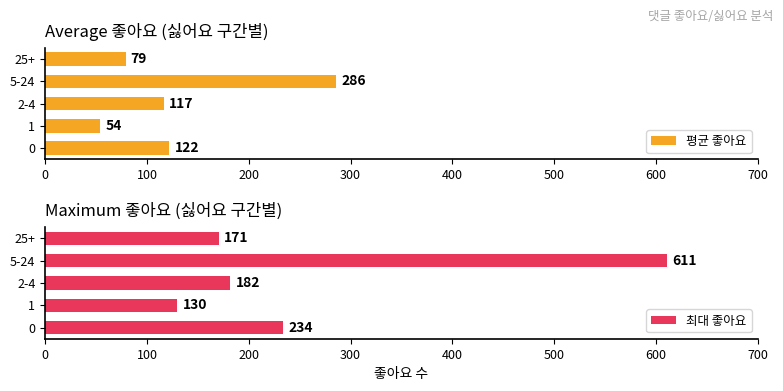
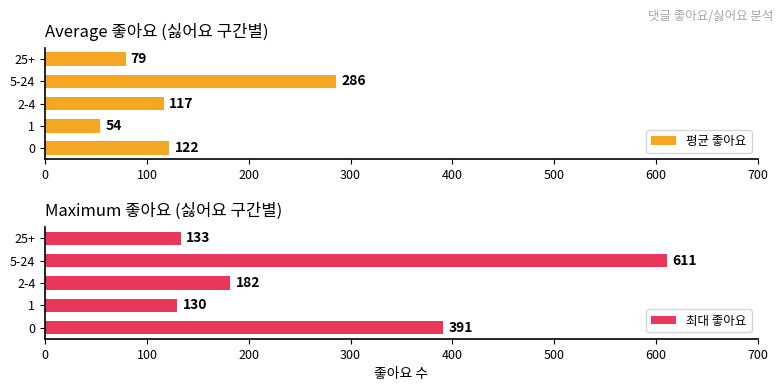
  {
    "Average 좋아요 (싫어요 구간별)": {
      "25+": 79,
      "5-24": 286,
      "2-4": 117,
      "1": 54,
      "0": 122
    },
    "Maximum 좋아요 (싫어요 구간별)": {
-     "25+": 171,
+     "25+": 133,
      "5-24": 611,
      "2-4": 182,
      "1": 130,
-     "0": 234
+     "0": 391
    }
  }
